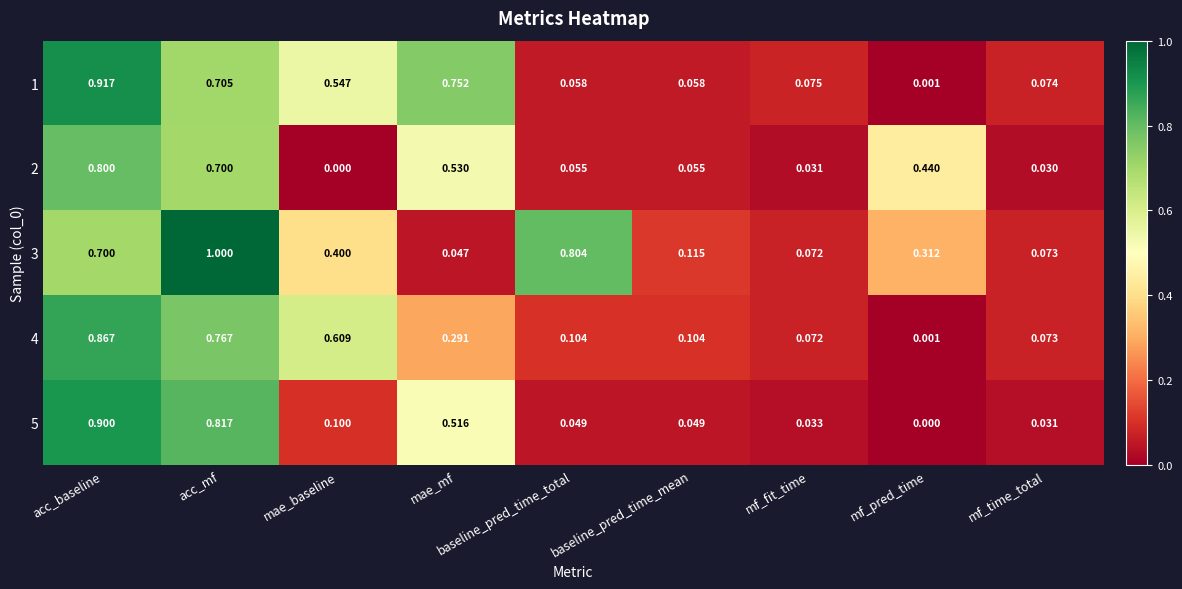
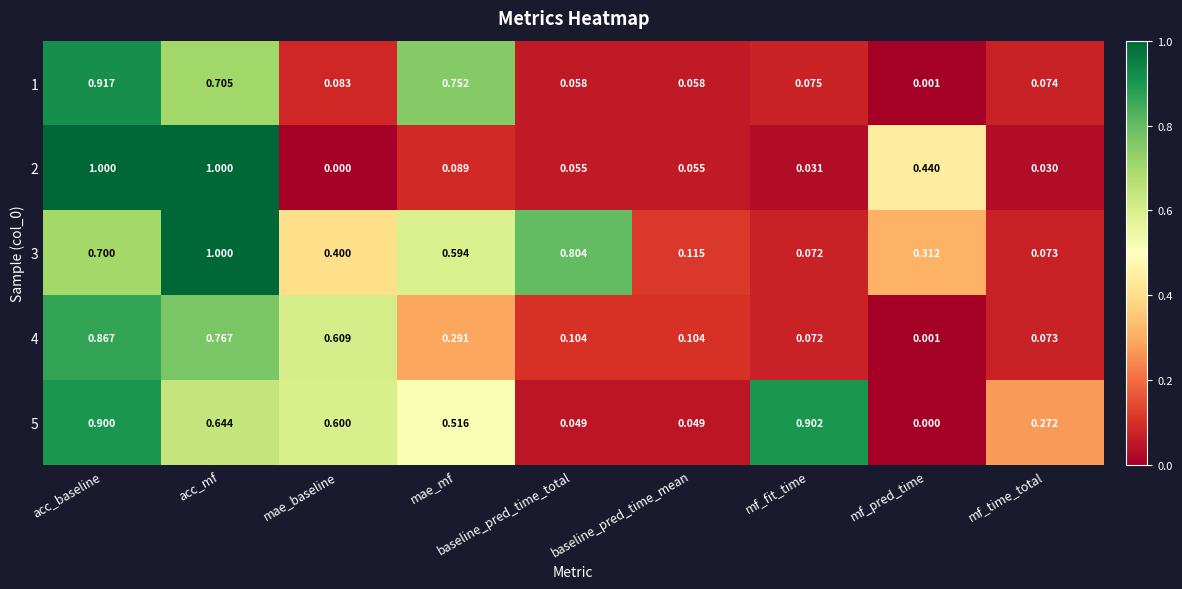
  {
    "1": {
      "acc_baseline": 0.917,
      "acc_mf": 0.705,
-     "mae_baseline": 0.547,
+     "mae_baseline": 0.083,
      "mae_mf": 0.752,
      "baseline_pred_time_total": 0.058,
      "baseline_pred_time_mean": 0.058,
      "mf_fit_time": 0.075,
      "mf_pred_time": 0.001,
      "mf_time_total": 0.074
    },
    "2": {
-     "acc_baseline": 0.800,
-     "acc_mf": 0.700,
+     "acc_baseline": 1.000,
+     "acc_mf": 1.000,
      "mae_baseline": 0.000,
-     "mae_mf": 0.530,
+     "mae_mf": 0.089,
      "baseline_pred_time_total": 0.055,
      "baseline_pred_time_mean": 0.055,
      "mf_fit_time": 0.031,
      "mf_pred_time": 0.440,
      "mf_time_total": 0.030
    },
    "3": {
      "acc_baseline": 0.700,
      "acc_mf": 1.000,
      "mae_baseline": 0.400,
-     "mae_mf": 0.047,
+     "mae_mf": 0.594,
      "baseline_pred_time_total": 0.804,
      "baseline_pred_time_mean": 0.115,
      "mf_fit_time": 0.072,
      "mf_pred_time": 0.312,
      "mf_time_total": 0.073
    },
    "4": {
      "acc_baseline": 0.867,
      "acc_mf": 0.767,
      "mae_baseline": 0.609,
      "mae_mf": 0.291,
      "baseline_pred_time_total": 0.104,
      "baseline_pred_time_mean": 0.104,
      "mf_fit_time": 0.072,
      "mf_pred_time": 0.001,
      "mf_time_total": 0.073
    },
    "5": {
      "acc_baseline": 0.900,
-     "acc_mf": 0.817,
-     "mae_baseline": 0.100,
+     "acc_mf": 0.644,
+     "mae_baseline": 0.600,
      "mae_mf": 0.516,
      "baseline_pred_time_total": 0.049,
      "baseline_pred_time_mean": 0.049,
-     "mf_fit_time": 0.033,
+     "mf_fit_time": 0.902,
      "mf_pred_time": 0.000,
-     "mf_time_total": 0.031
+     "mf_time_total": 0.272
    }
  }
